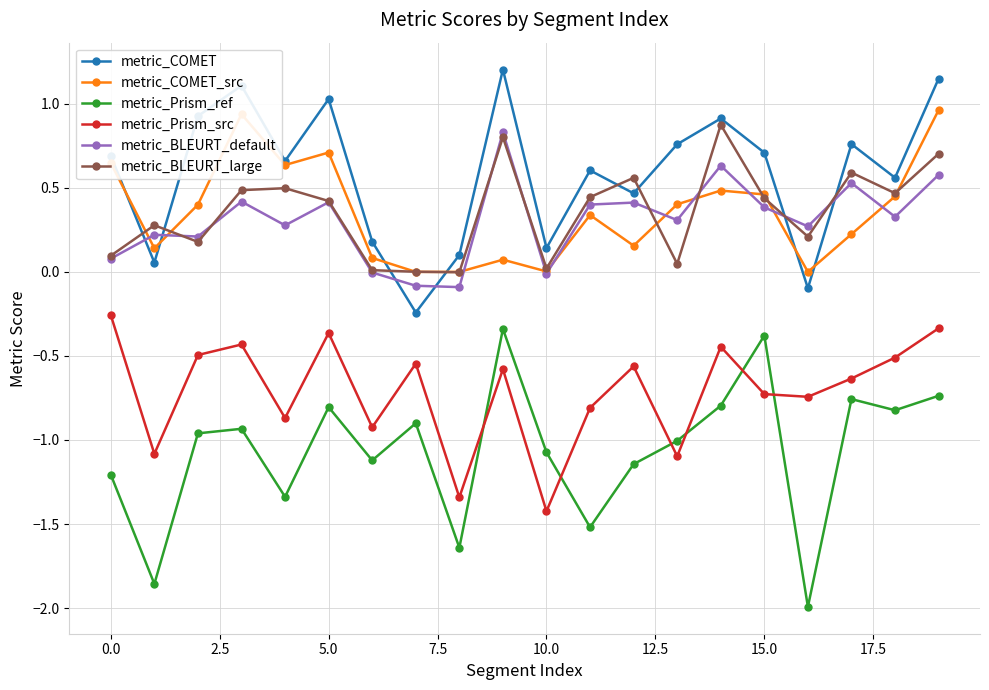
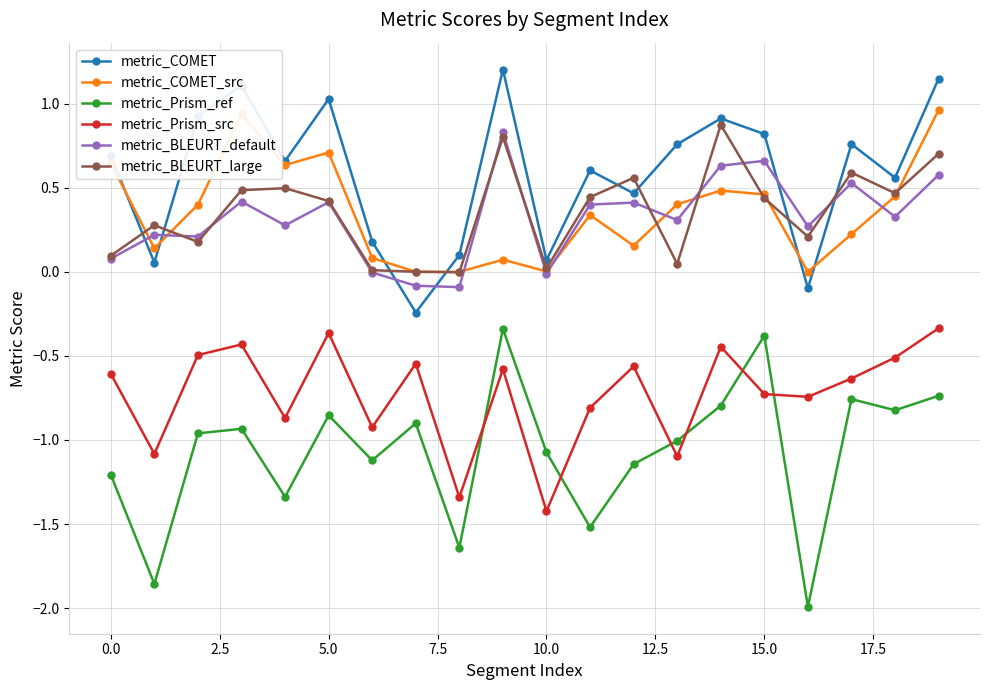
  {
    "metric_COMET": {
      "5.0": 1.03,
-     "10.0": 0.14,
-     "15.0": 0.71
+     "10.0": 0.07,
+     "15.0": 0.82
    },
    "metric_COMET_src": {
      "5.0": 0.71,
      "15.0": 0.46
    },
    "metric_Prism_ref": {
      "0.0": -1.21,
-     "5.0": -0.80,
+     "5.0": -0.85,
      "10.0": -1.07,
      "15.0": -0.38
    },
    "metric_Prism_src": {
-     "0.0": -0.26,
+     "0.0": -0.61,
      "5.0": -0.36,
      "10.0": -1.42,
      "15.0": -0.73
    },
    "metric_BLEURT_default": {
      "0.0": 0.08,
-     "15.0": 0.38
+     "15.0": 0.66
    },
    "metric_BLEURT_large": {
      "0.0": 0.10,
      "10.0": 0.02,
      "15.0": 0.44
    }
  }
